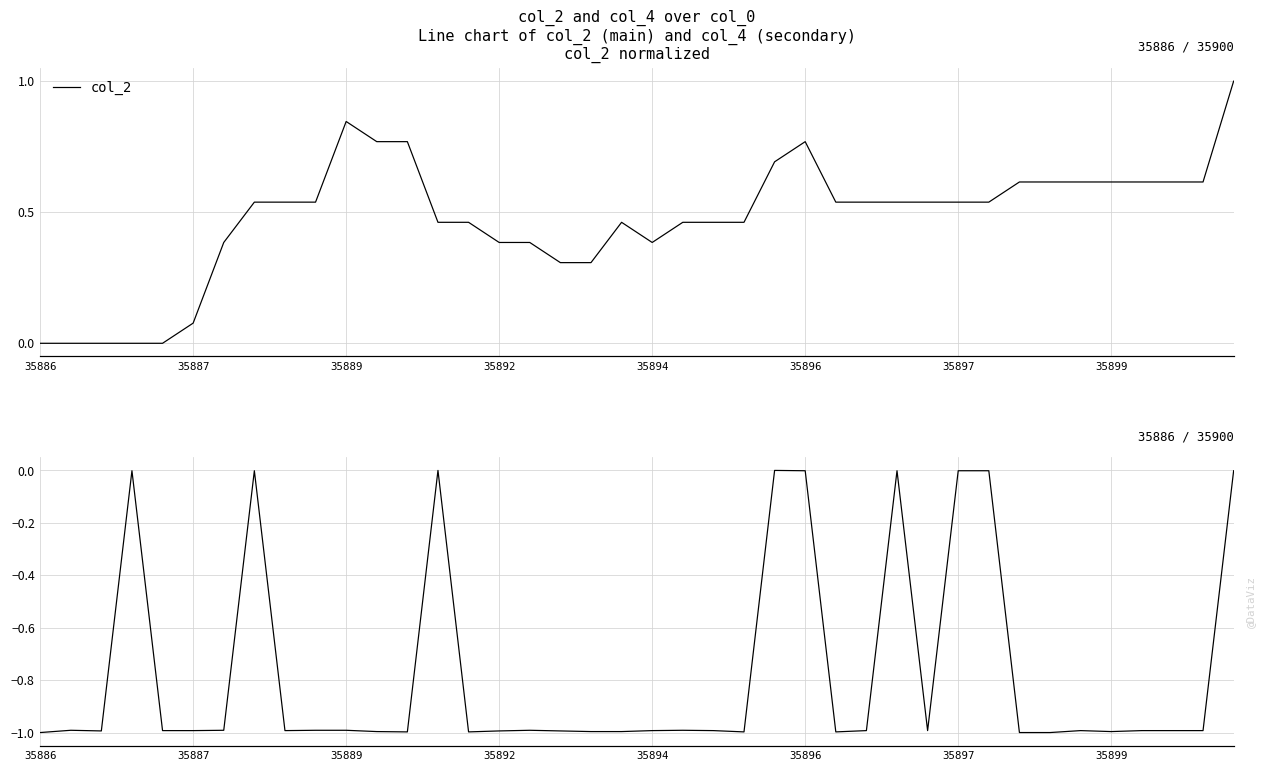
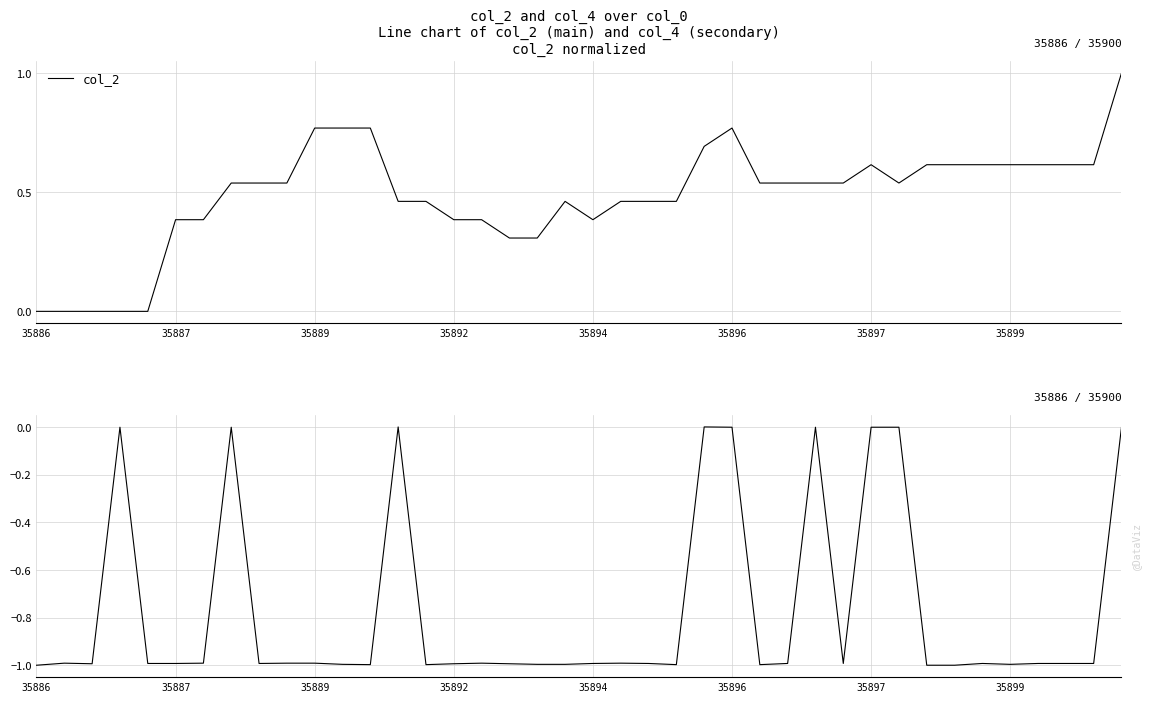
  {
    "col_2 and col_4 over col_0 Line chart of col_2 (main) and col_4 (secondary) col_2 normalized": {
      "35886": 0.00,
-     "35887": 0.08,
-     "35889": 0.85,
+     "35887": 0.38,
+     "35889": 0.77,
      "35892": 0.38,
      "35894": 0.38,
      "35896": 0.77,
-     "35897": 0.54,
+     "35897": 0.62,
      "35899": 0.62
    }
  }
